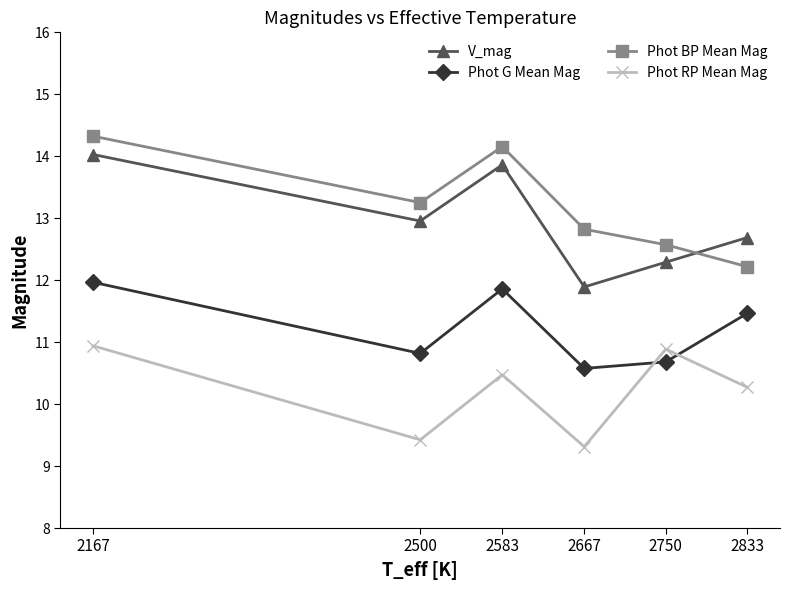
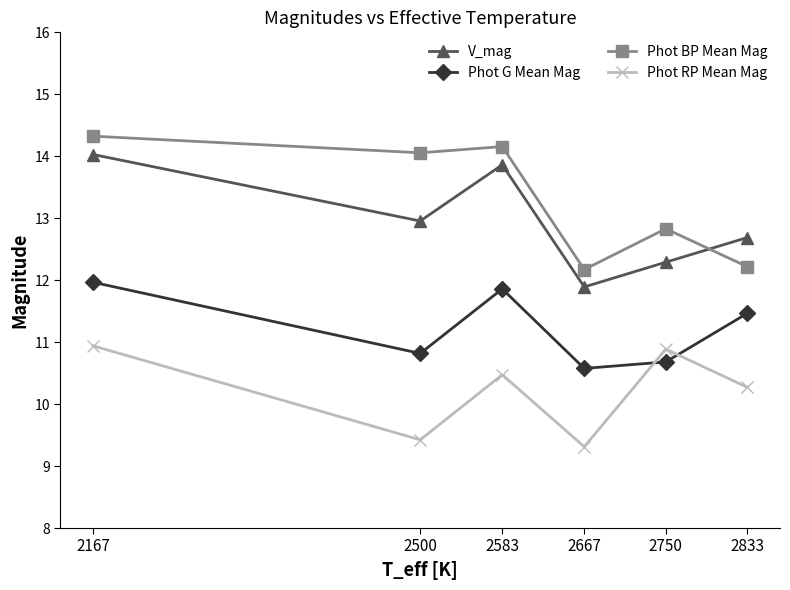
  {
    "Phot BP Mean Mag": {
      "2167": 14.3,
-     "2500": 13.3,
+     "2500": 14.1,
      "2583": 14.2,
-     "2667": 12.8,
-     "2750": 12.6,
+     "2667": 12.2,
+     "2750": 12.8,
      "2833": 12.2
    },
    "Phot RP Mean Mag": {
      "2167": 10.9,
      "2500": 9.4,
      "2583": 10.5,
      "2667": 9.3,
      "2750": 10.9,
      "2833": 10.3
    }
  }
